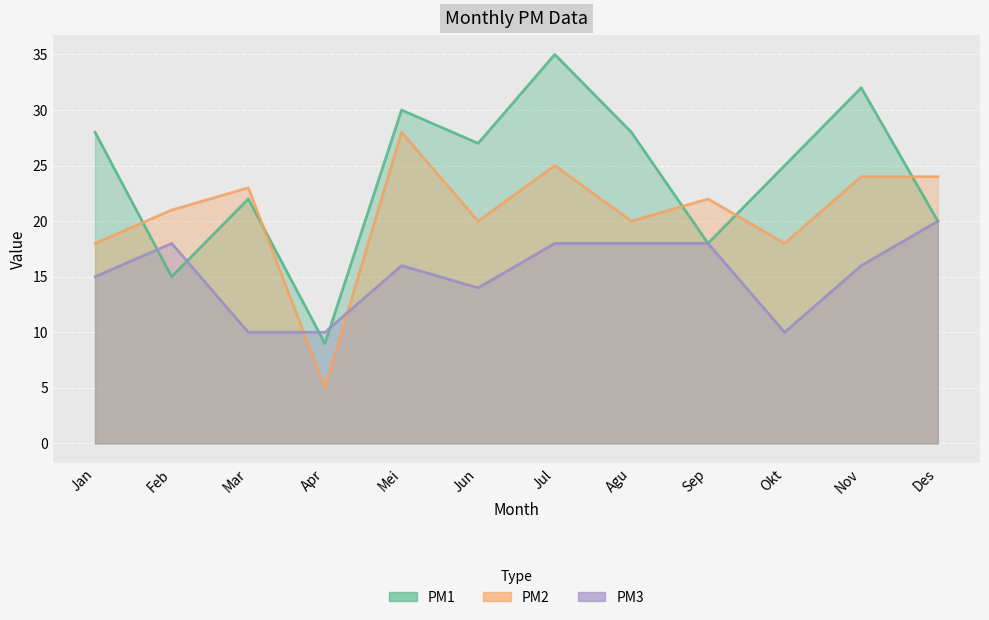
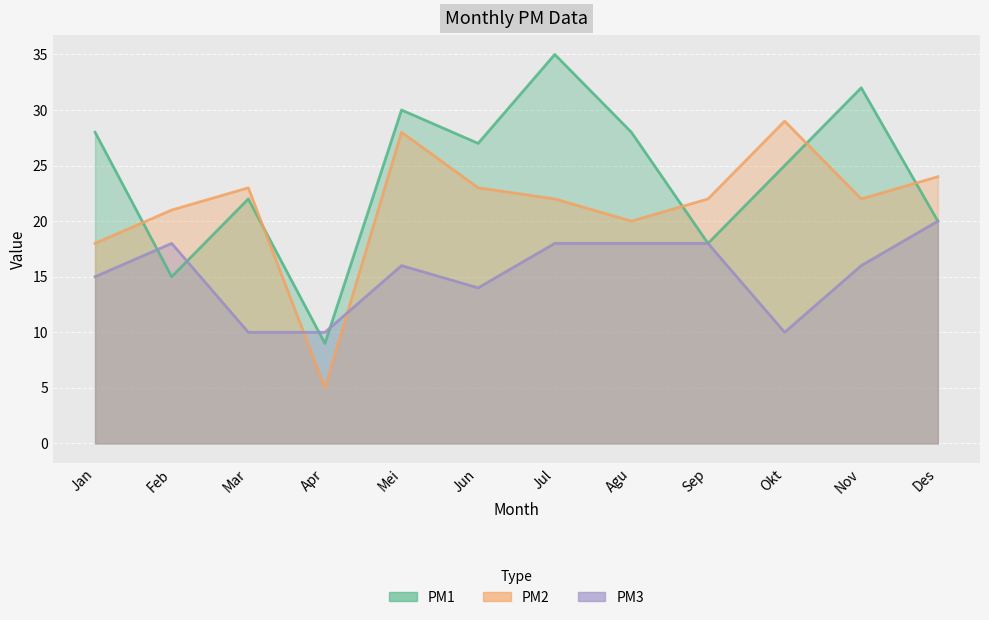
  {
    "PM2": {
      "Jan": 18,
      "Feb": 21,
      "Mar": 23,
      "Apr": 5,
      "Mei": 28,
-     "Jun": 20,
-     "Jul": 25,
+     "Jun": 23,
+     "Jul": 22,
      "Agu": 20,
      "Sep": 22,
-     "Okt": 18,
-     "Nov": 24,
+     "Okt": 29,
+     "Nov": 22,
      "Des": 24
    }
  }
